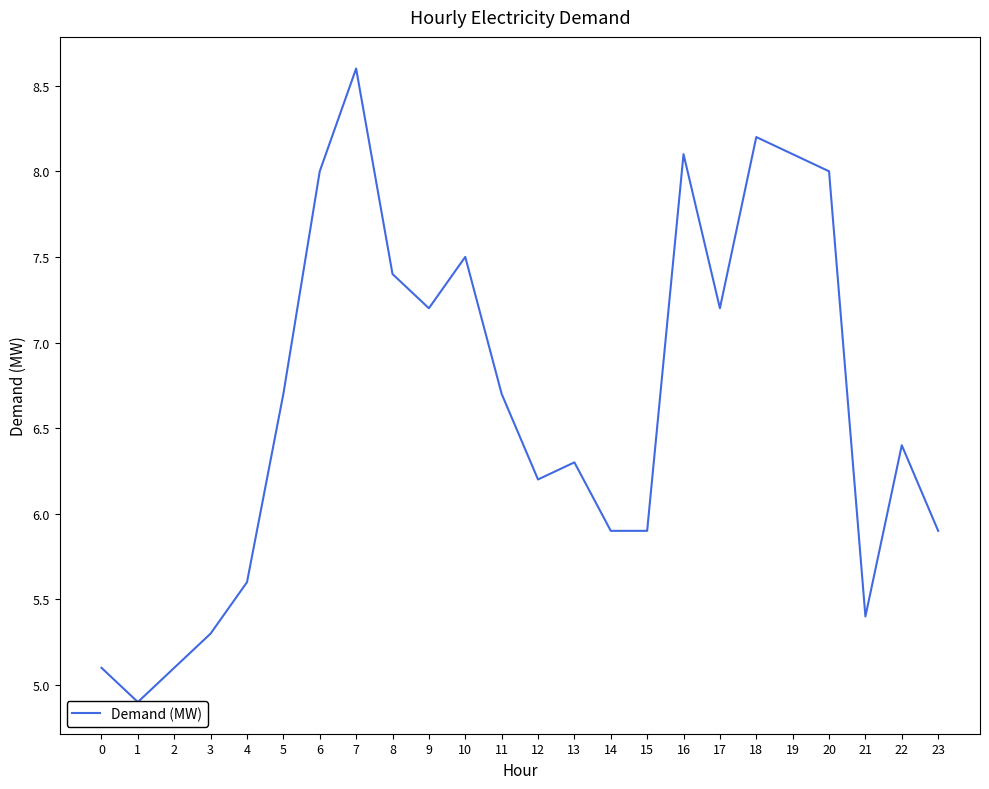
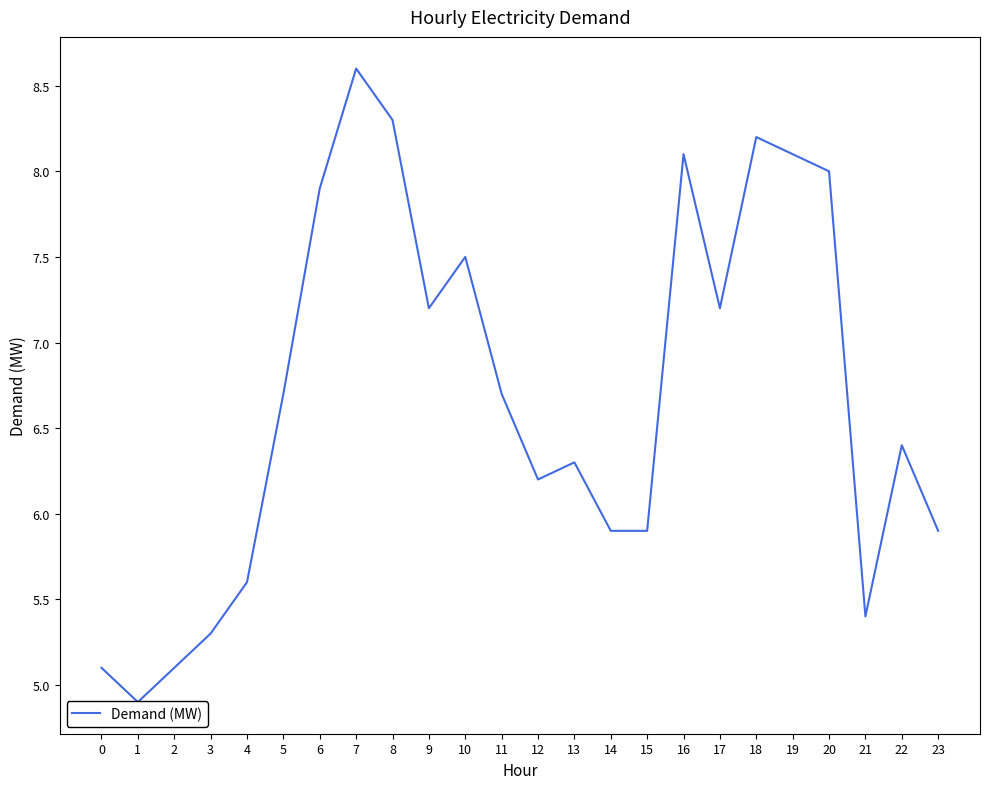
  {
    "0": 5.1,
    "2": 5.1,
    "3": 5.3,
    "4": 5.6,
    "5": 6.7,
-   "6": 8.0,
+   "6": 7.9,
    "7": 8.6,
-   "8": 7.4,
+   "8": 8.3,
    "9": 7.2,
    "10": 7.5,
    "11": 6.7,
    "12": 6.2,
    "13": 6.3,
    "14": 5.9,
    "15": 5.9,
    "16": 8.1,
    "17": 7.2,
    "18": 8.2,
    "19": 8.1,
    "20": 8.0,
    "21": 5.4,
    "22": 6.4,
    "23": 5.9
  }
